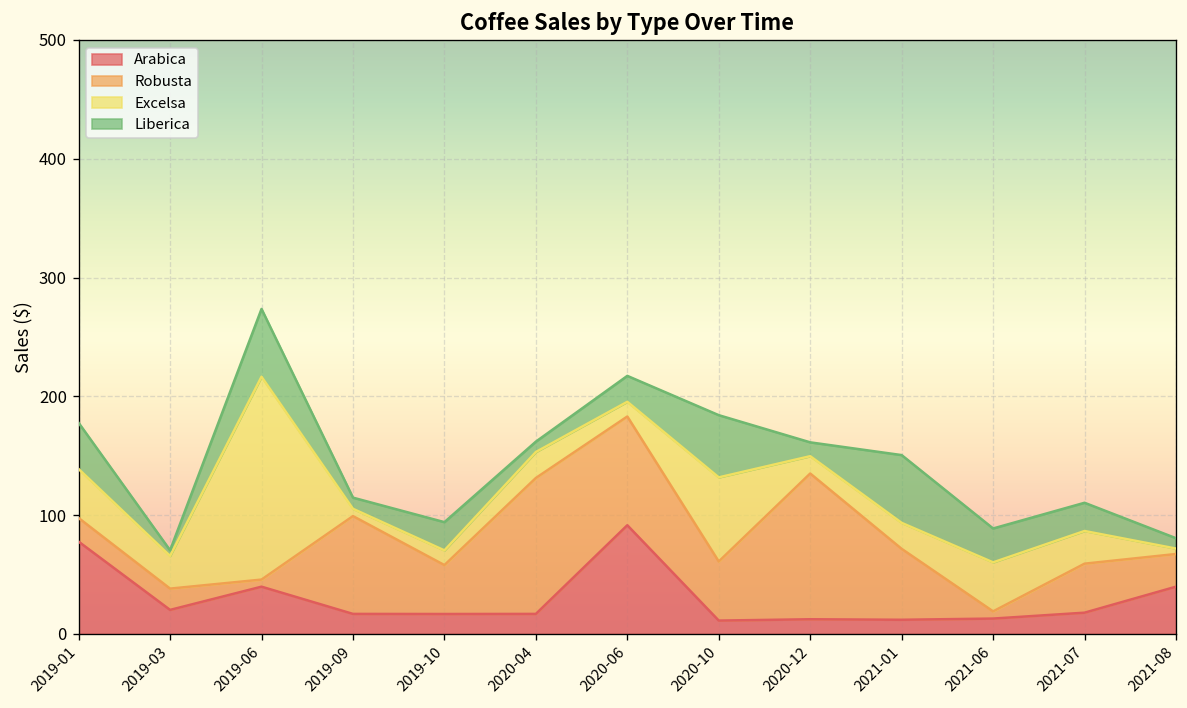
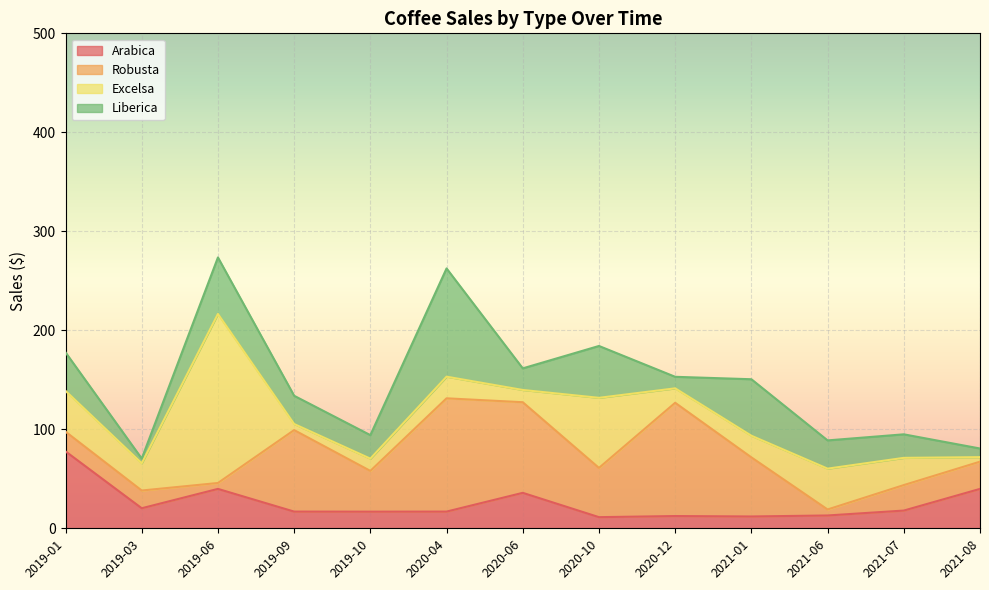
  {
    "Arabica": {
      "2019-01": 80,
      "2019-03": 20,
      "2019-06": 40,
      "2019-09": 20,
      "2019-10": 20,
      "2020-04": 20,
-     "2020-06": 90,
+     "2020-06": 40,
      "2020-10": 10,
      "2020-12": 10,
      "2021-01": 10,
      "2021-06": 10,
      "2021-07": 20,
      "2021-08": 40
    },
    "Robusta": {
      "2019-01": 20,
      "2019-03": 20,
      "2019-06": 10,
      "2019-09": 80,
      "2019-10": 40,
      "2020-04": 110,
      "2020-06": 90,
      "2020-10": 50,
-     "2020-12": 120,
+     "2020-12": 110,
      "2021-01": 60,
      "2021-06": 10,
-     "2021-07": 40,
+     "2021-07": 30,
      "2021-08": 30
    },
    "Excelsa": {
      "2019-01": 40,
      "2019-03": 30,
      "2019-06": 170,
      "2019-09": 10,
      "2019-10": 10,
      "2020-04": 20,
      "2020-06": 10,
      "2020-10": 70,
      "2020-12": 10,
      "2021-01": 20,
      "2021-06": 40,
      "2021-07": 30,
      "2021-08": 0
    },
    "Liberica": {
      "2019-01": 40,
      "2019-03": 0,
      "2019-06": 60,
-     "2019-09": 10,
+     "2019-09": 30,
      "2019-10": 20,
-     "2020-04": 10,
+     "2020-04": 110,
      "2020-06": 20,
      "2020-10": 50,
      "2020-12": 10,
      "2021-01": 60,
      "2021-06": 30,
      "2021-07": 20,
      "2021-08": 10
    }
  }
